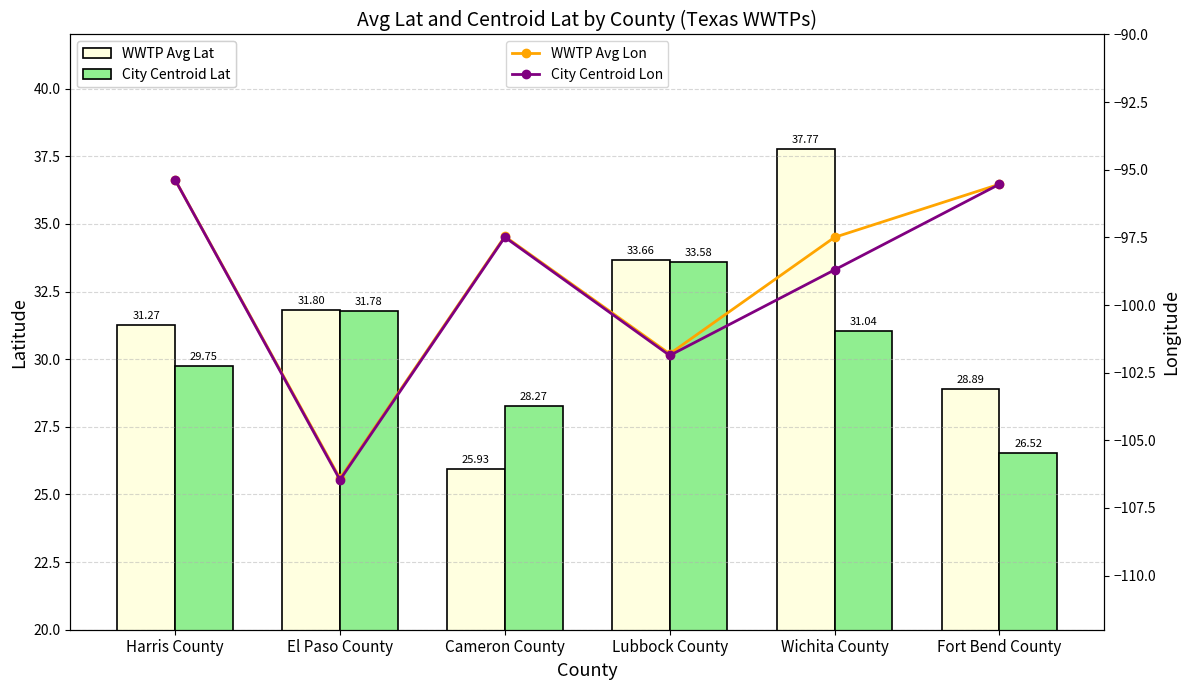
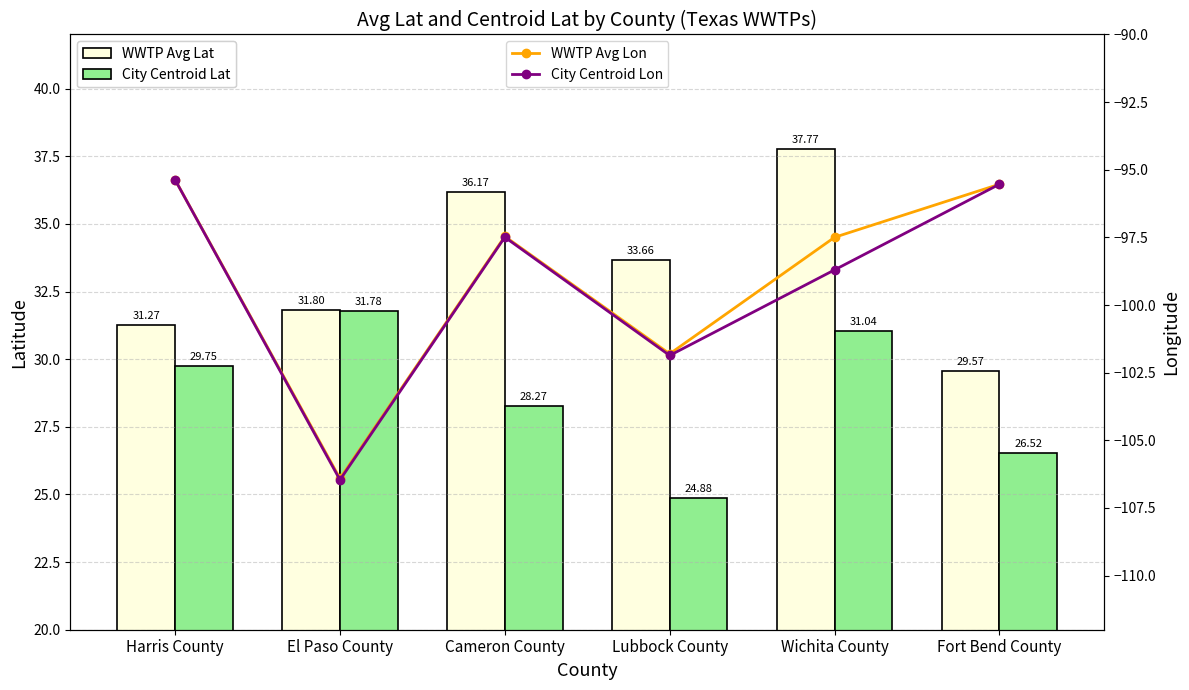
  {
    "WWTP Avg Lat": {
      "Harris County": 31.27,
      "El Paso County": 31.80,
-     "Cameron County": 25.93,
+     "Cameron County": 36.17,
      "Lubbock County": 33.66,
      "Wichita County": 37.77,
-     "Fort Bend County": 28.89
+     "Fort Bend County": 29.57
    },
    "City Centroid Lat": {
      "Harris County": 29.75,
      "El Paso County": 31.78,
      "Cameron County": 28.27,
-     "Lubbock County": 33.58,
+     "Lubbock County": 24.88,
      "Wichita County": 31.04,
      "Fort Bend County": 26.52
    }
  }
